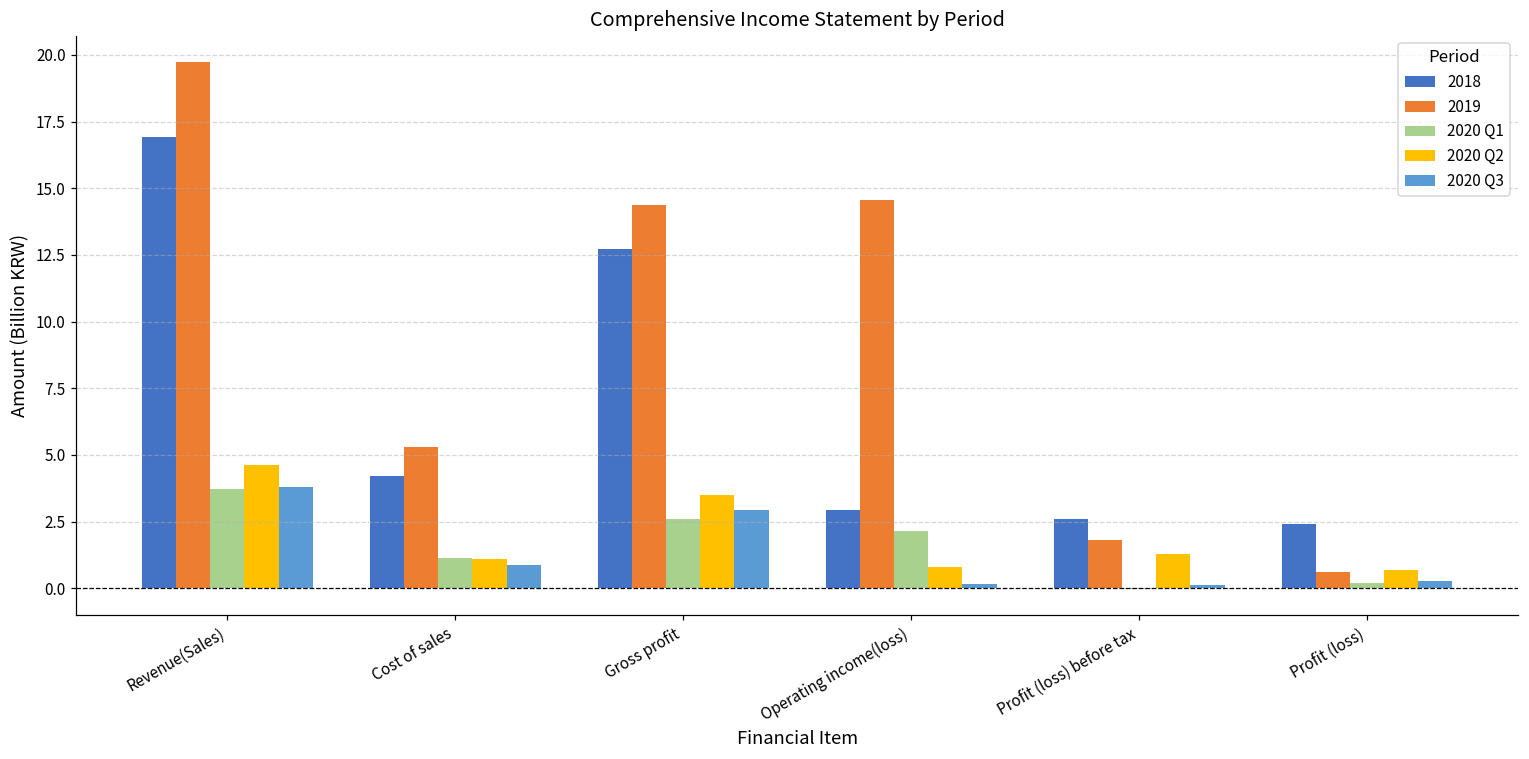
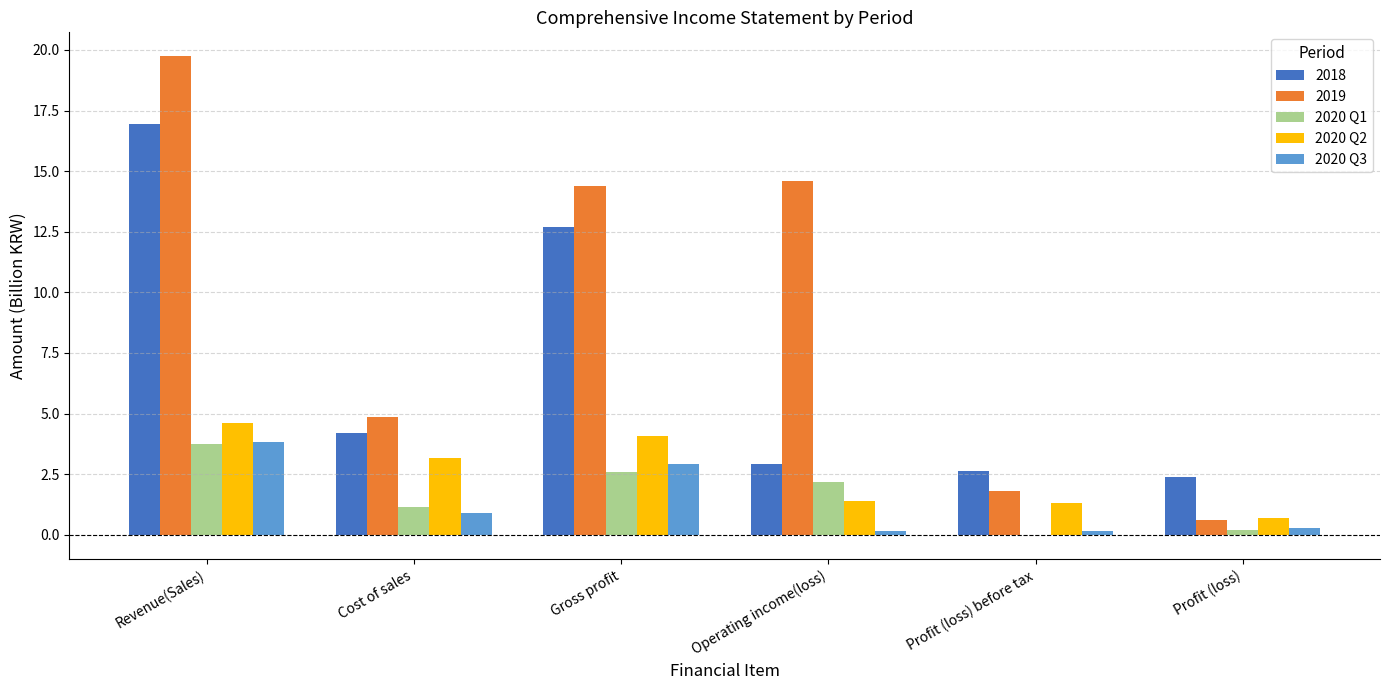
  {
    "2019": {
      "Revenue(Sales)": 19.7,
-     "Cost of sales": 5.3,
+     "Cost of sales": 4.8,
      "Gross profit": 14.4,
      "Operating income(loss)": 14.6,
      "Profit (loss) before tax": 1.8,
      "Profit (loss)": 0.6
    },
    "2020 Q1": {
      "Revenue(Sales)": 3.7,
      "Cost of sales": 1.2,
      "Gross profit": 2.6,
      "Operating income(loss)": 2.2,
      "Profit (loss)": 0.2
    },
    "2020 Q2": {
      "Revenue(Sales)": 4.6,
-     "Cost of sales": 1.1,
-     "Gross profit": 3.5,
-     "Operating income(loss)": 0.8,
+     "Cost of sales": 3.2,
+     "Gross profit": 4.1,
+     "Operating income(loss)": 1.4,
      "Profit (loss) before tax": 1.3,
      "Profit (loss)": 0.7
    }
  }
